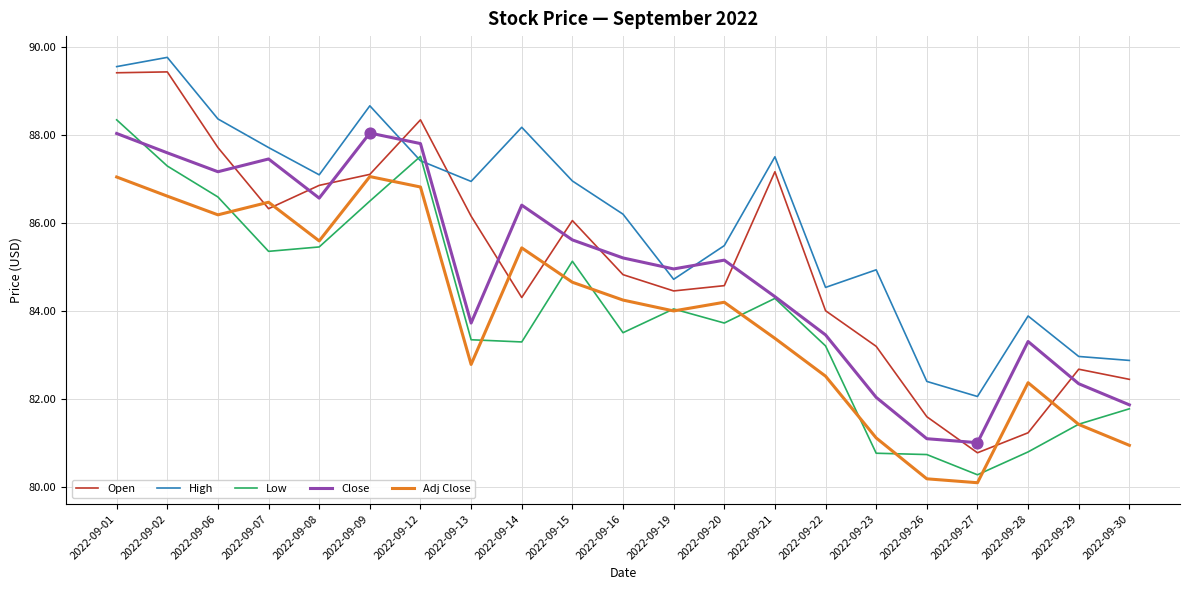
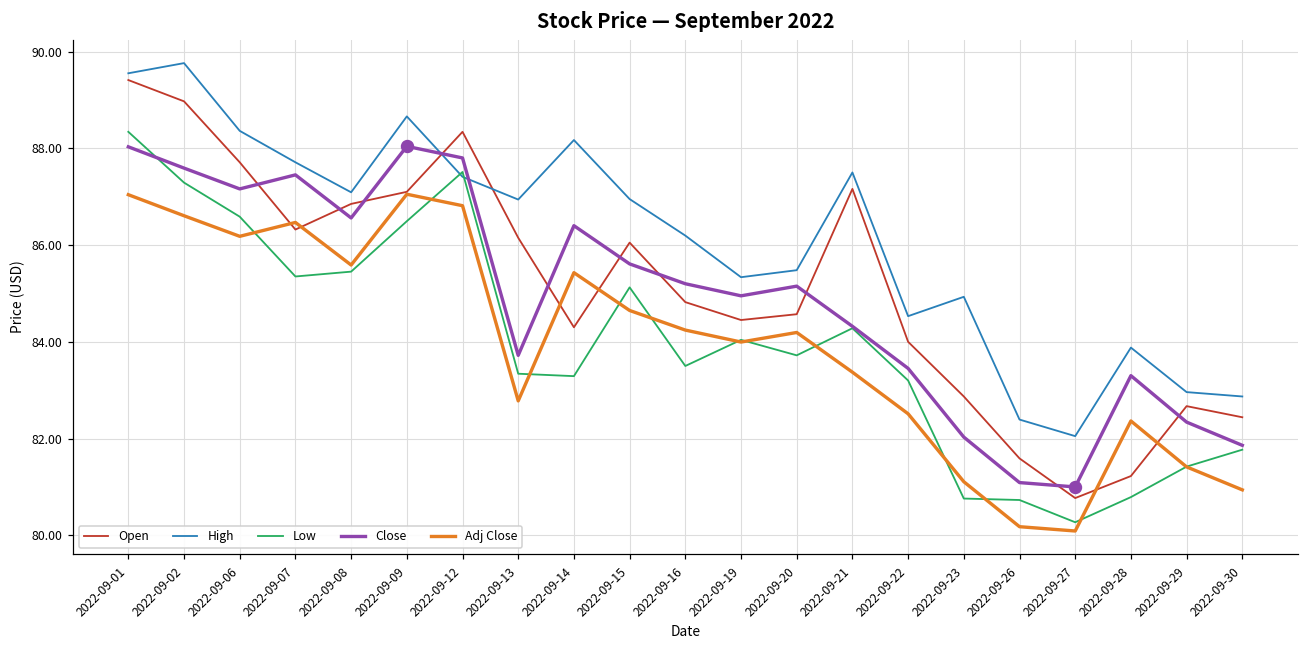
  {
    "Open": {
      "2022-09-01": 89.4,
-     "2022-09-02": 89.4,
+     "2022-09-02": 89.0,
      "2022-09-06": 87.7,
      "2022-09-07": 86.3,
      "2022-09-08": 86.9,
      "2022-09-12": 88.3,
      "2022-09-13": 86.2,
      "2022-09-14": 84.3,
      "2022-09-15": 86.1,
      "2022-09-16": 84.8,
      "2022-09-19": 84.5,
      "2022-09-20": 84.6,
      "2022-09-21": 87.2,
      "2022-09-22": 84.0,
-     "2022-09-23": 83.2,
+     "2022-09-23": 82.9,
      "2022-09-26": 81.6,
      "2022-09-27": 80.8,
      "2022-09-28": 81.2,
      "2022-09-29": 82.7,
      "2022-09-30": 82.4
    },
    "High": {
      "2022-09-01": 89.6,
      "2022-09-02": 89.8,
      "2022-09-06": 88.4,
      "2022-09-07": 87.7,
      "2022-09-08": 87.1,
      "2022-09-09": 88.7,
      "2022-09-12": 87.4,
      "2022-09-13": 86.9,
      "2022-09-14": 88.2,
      "2022-09-15": 87.0,
      "2022-09-16": 86.2,
-     "2022-09-19": 84.7,
+     "2022-09-19": 85.3,
      "2022-09-20": 85.5,
      "2022-09-21": 87.5,
      "2022-09-22": 84.5,
      "2022-09-23": 84.9,
      "2022-09-26": 82.4,
      "2022-09-27": 82.1,
      "2022-09-28": 83.9,
      "2022-09-29": 83.0,
      "2022-09-30": 82.9
    },
    "Low": {
      "2022-09-01": 88.3,
      "2022-09-02": 87.3,
      "2022-09-06": 86.6,
      "2022-09-07": 85.4,
      "2022-09-08": 85.5,
      "2022-09-09": 86.5,
      "2022-09-12": 87.5,
      "2022-09-13": 83.3,
      "2022-09-14": 83.3,
      "2022-09-15": 85.1,
      "2022-09-16": 83.5,
      "2022-09-20": 83.7,
      "2022-09-22": 83.2,
      "2022-09-23": 80.8,
      "2022-09-26": 80.7,
      "2022-09-27": 80.3,
      "2022-09-28": 80.8,
      "2022-09-30": 81.8
    },
    "Adj Close": {
      "2022-09-01": 87.0,
      "2022-09-02": 86.6,
      "2022-09-06": 86.2,
      "2022-09-07": 86.5,
      "2022-09-08": 85.6,
      "2022-09-12": 86.8,
      "2022-09-13": 82.8,
      "2022-09-14": 85.4,
      "2022-09-15": 84.6,
      "2022-09-16": 84.2,
      "2022-09-20": 84.2,
      "2022-09-21": 83.4,
      "2022-09-22": 82.5,
      "2022-09-23": 81.1,
      "2022-09-26": 80.2,
      "2022-09-27": 80.1,
      "2022-09-28": 82.4,
      "2022-09-30": 80.9
    }
  }
